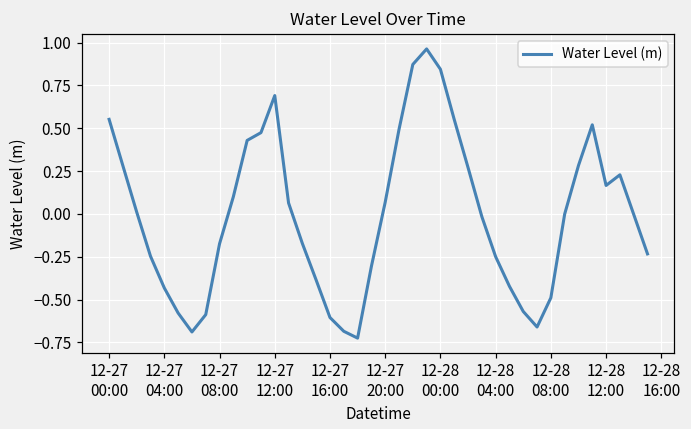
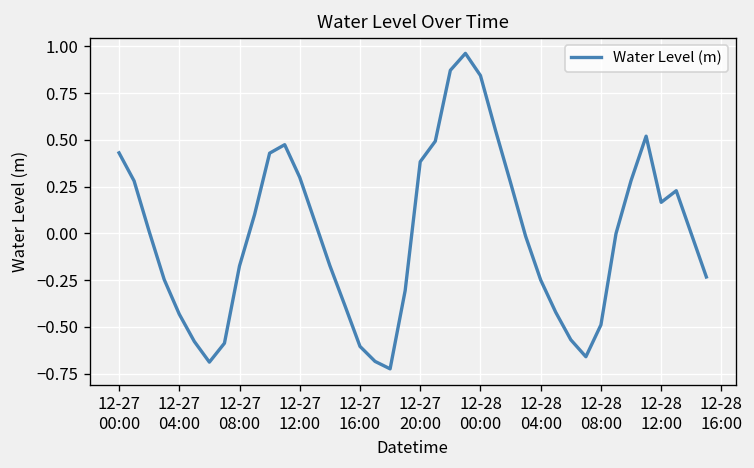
  {
-   "12-27 00:00": 0.55,
+   "12-27 00:00": 0.43,
    "12-27 04:00": -0.43,
    "12-27 08:00": -0.17,
-   "12-27 12:00": 0.69,
+   "12-27 12:00": 0.30,
    "12-27 16:00": -0.60,
-   "12-27 20:00": 0.07,
+   "12-27 20:00": 0.38,
    "12-28 00:00": 0.84,
    "12-28 04:00": -0.25,
    "12-28 08:00": -0.49,
    "12-28 12:00": 0.17
  }
